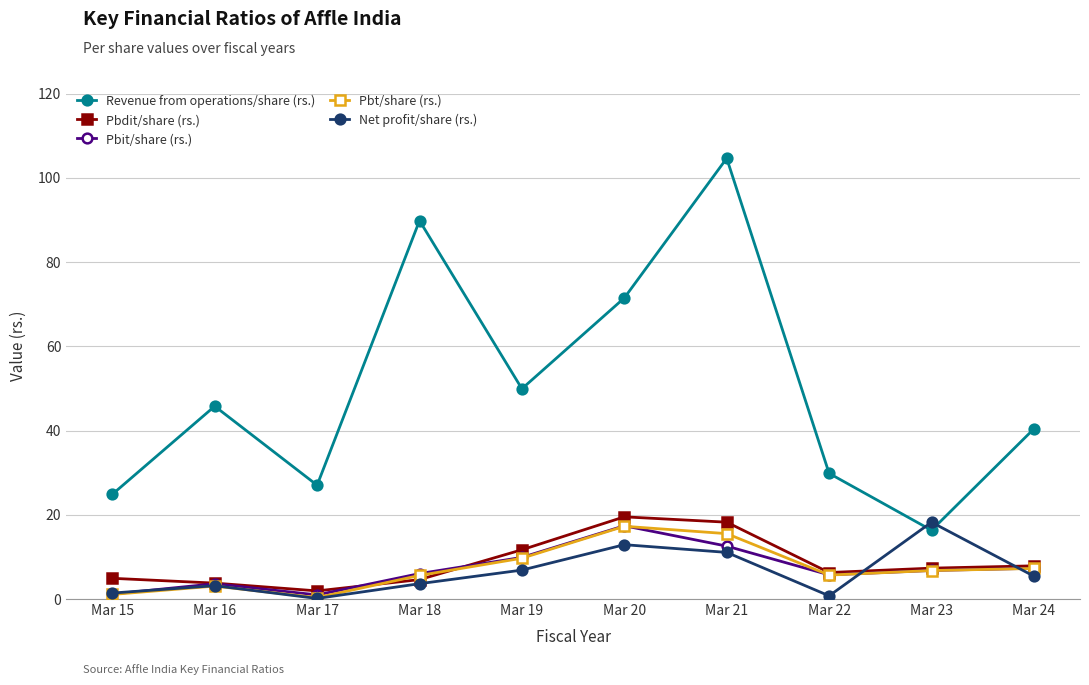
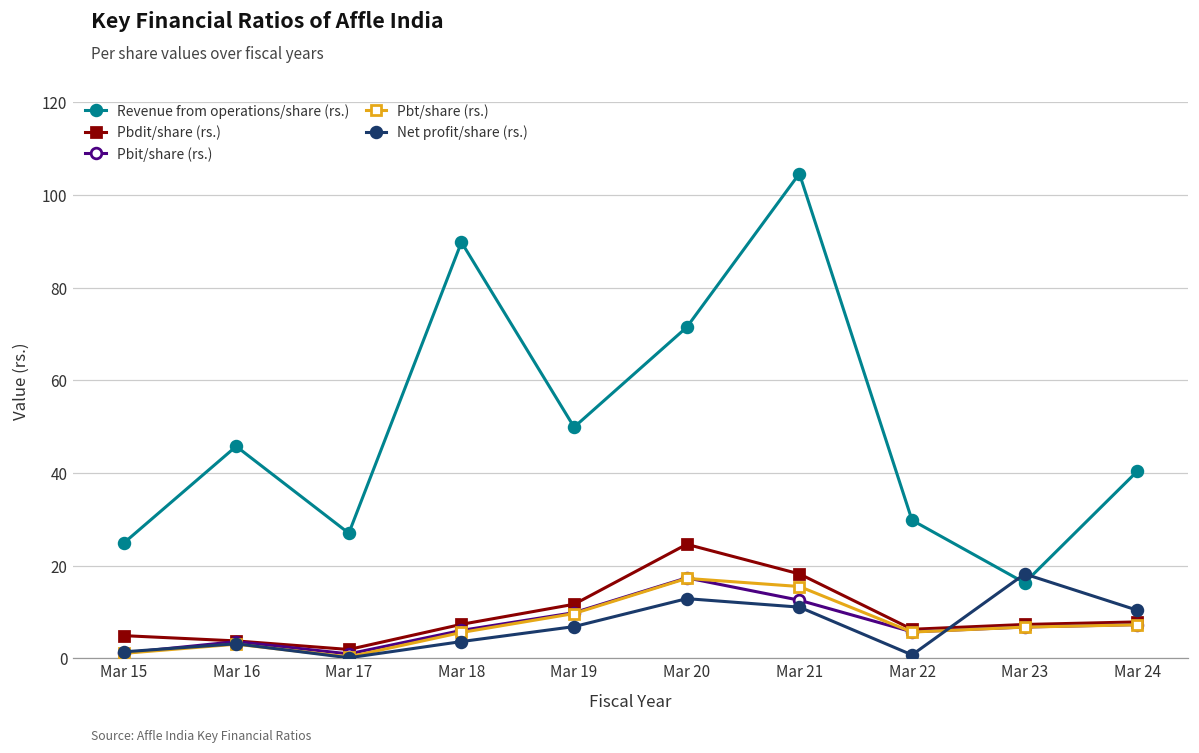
  {
    "Revenue from operations/share (rs.)": {
      "Mar 15": 25,
      "Mar 16": 46,
      "Mar 17": 27,
      "Mar 18": 90,
      "Mar 19": 50,
      "Mar 20": 71,
      "Mar 21": 105,
      "Mar 22": 30,
      "Mar 23": 16,
      "Mar 24": 40
    },
    "Pbdit/share (rs.)": {
      "Mar 15": 5,
      "Mar 17": 2,
-     "Mar 18": 5,
+     "Mar 18": 7,
      "Mar 19": 12,
-     "Mar 20": 20,
+     "Mar 20": 25,
      "Mar 21": 18
    },
    "Pbit/share (rs.)": {
      "Mar 17": 1,
      "Mar 21": 13
    },
    "Pbt/share (rs.)": {
      "Mar 21": 16
    },
    "Net profit/share (rs.)": {
      "Mar 18": 4,
      "Mar 19": 7,
      "Mar 20": 13,
      "Mar 21": 11,
      "Mar 22": 1,
      "Mar 23": 18,
-     "Mar 24": 5
+     "Mar 24": 10
    }
  }
